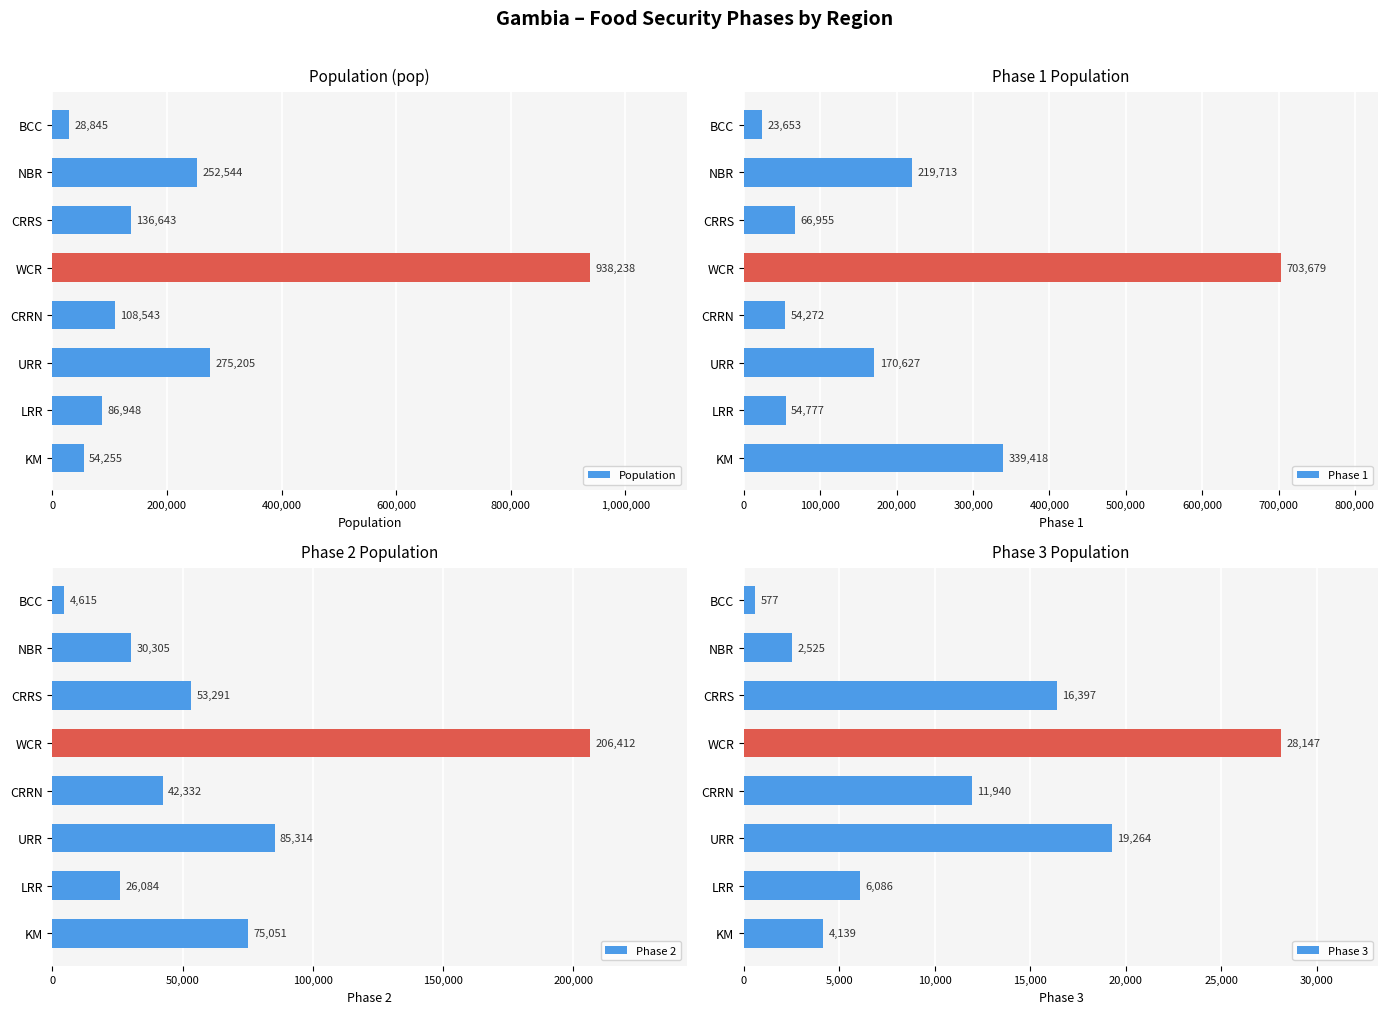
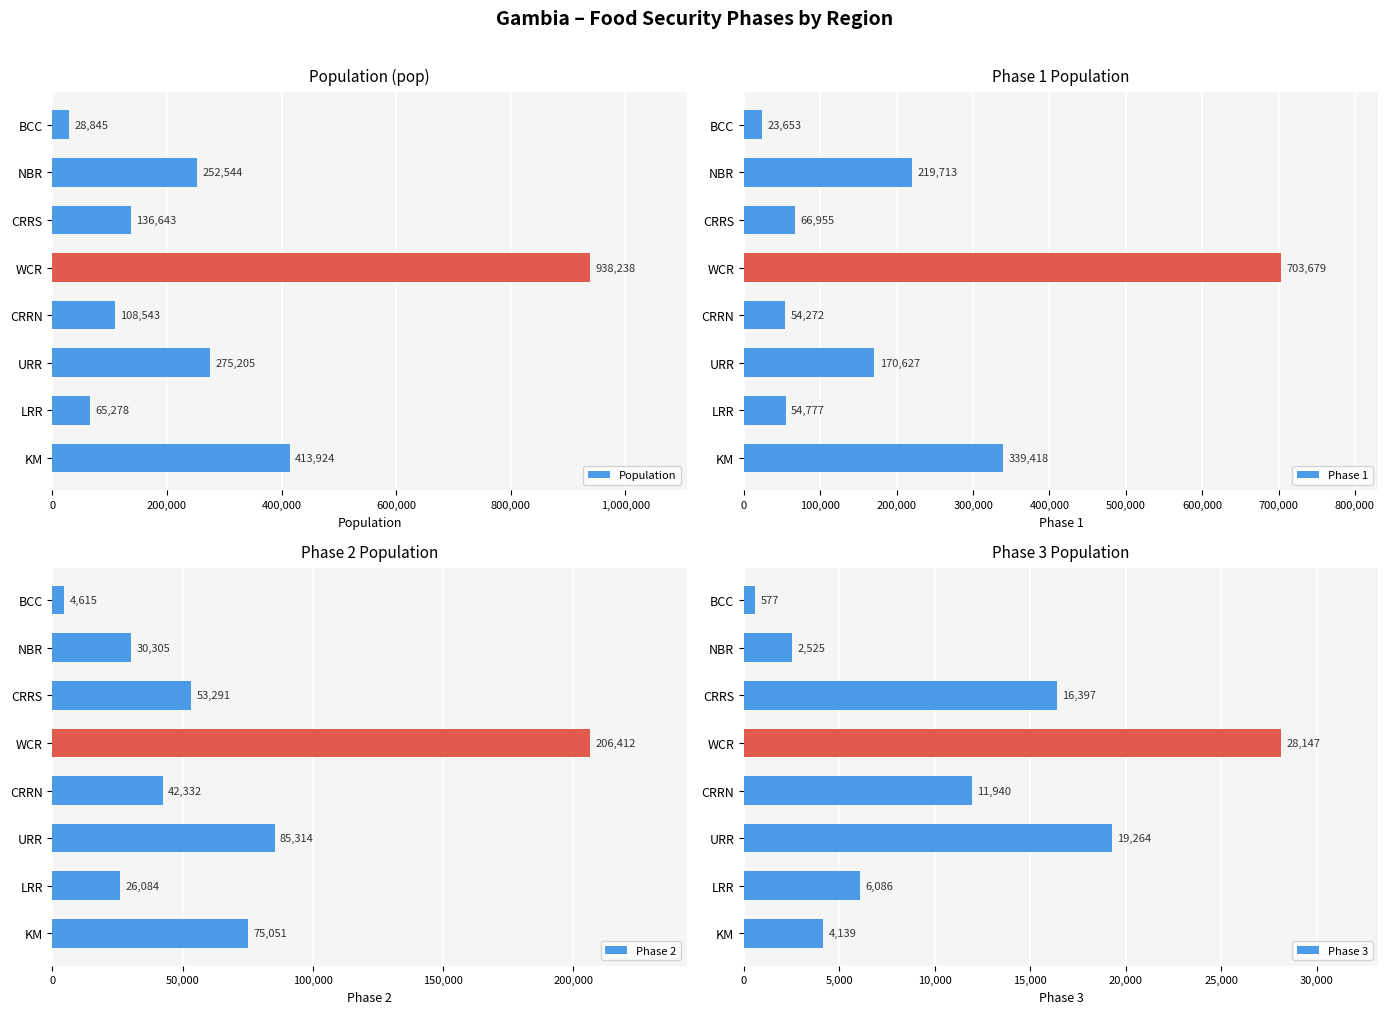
  {
    "Population (pop)": {
      "BCC": "28,845",
      "NBR": "252,544",
      "CRRS": "136,643",
      "WCR": "938,238",
      "CRRN": "108,543",
      "URR": "275,205",
-     "LRR": "86,948",
-     "KM": "54,255"
+     "LRR": "65,278",
+     "KM": "413,924"
    },
    "Phase 1 Population": {
      "BCC": "23,653",
      "NBR": "219,713",
      "CRRS": "66,955",
      "WCR": "703,679",
      "CRRN": "54,272",
      "URR": "170,627",
      "LRR": "54,777",
      "KM": "339,418"
    },
    "Phase 2 Population": {
      "BCC": "4,615",
      "NBR": "30,305",
      "CRRS": "53,291",
      "WCR": "206,412",
      "CRRN": "42,332",
      "URR": "85,314",
      "LRR": "26,084",
      "KM": "75,051"
    },
    "Phase 3 Population": {
      "BCC": "577",
      "NBR": "2,525",
      "CRRS": "16,397",
      "WCR": "28,147",
      "CRRN": "11,940",
      "URR": "19,264",
      "LRR": "6,086",
      "KM": "4,139"
    }
  }
